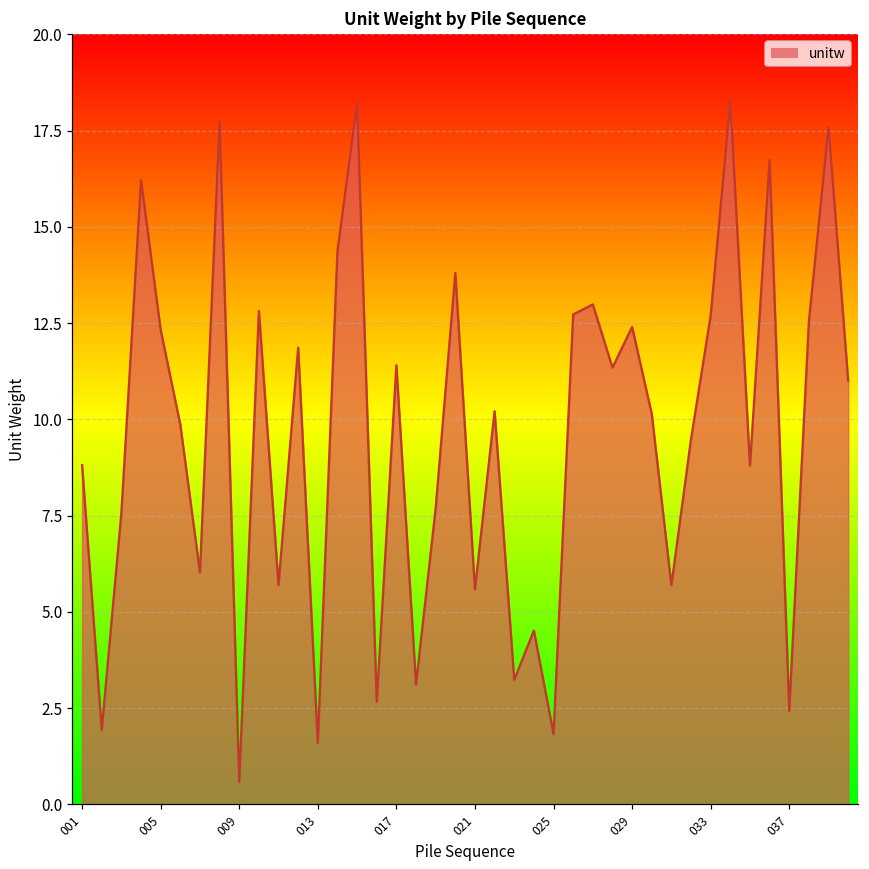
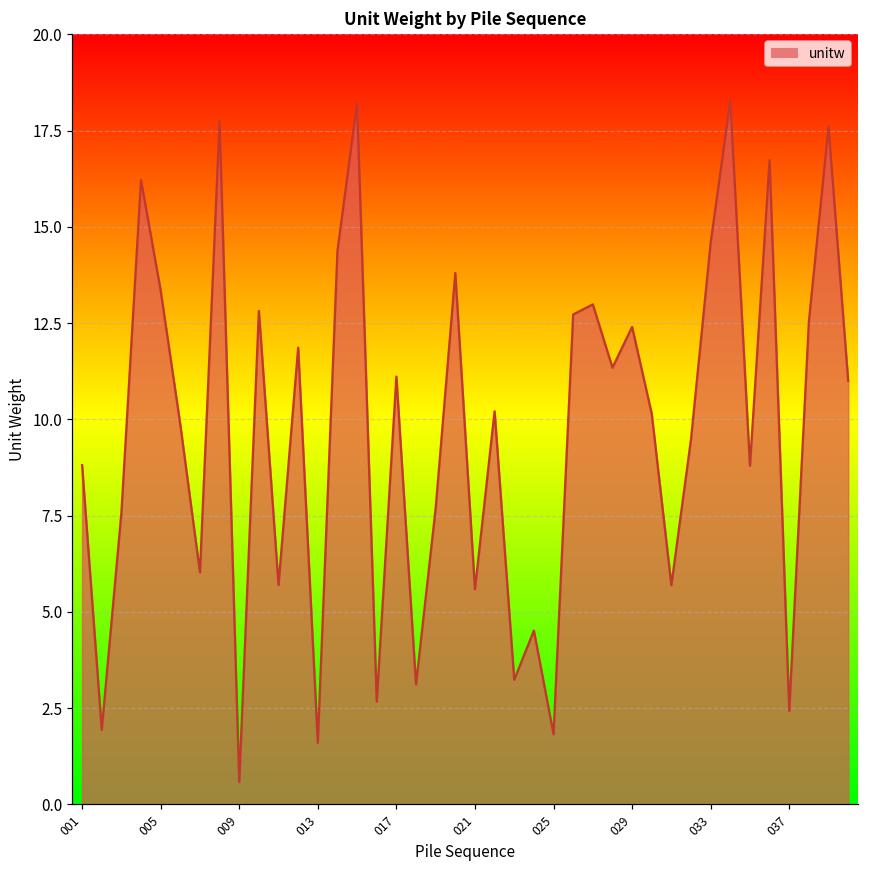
  {
    "001": 8.8,
-   "005": 12.3,
+   "005": 13.3,
    "009": 0.6,
    "013": 1.6,
-   "017": 11.4,
+   "017": 11.1,
    "021": 5.6,
    "025": 1.8,
    "029": 12.4,
-   "033": 12.7,
+   "033": 14.6,
    "037": 2.4
  }
